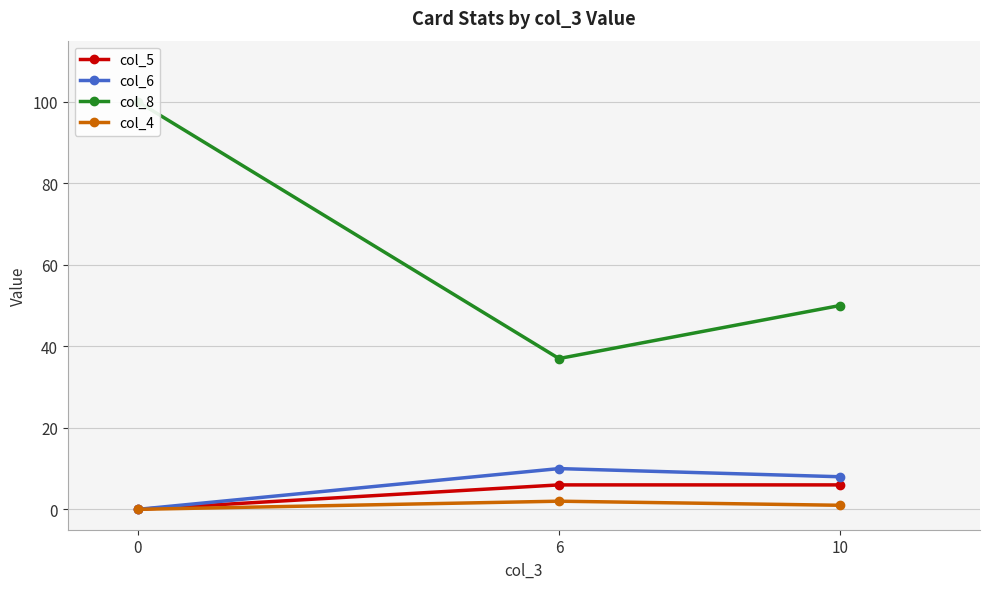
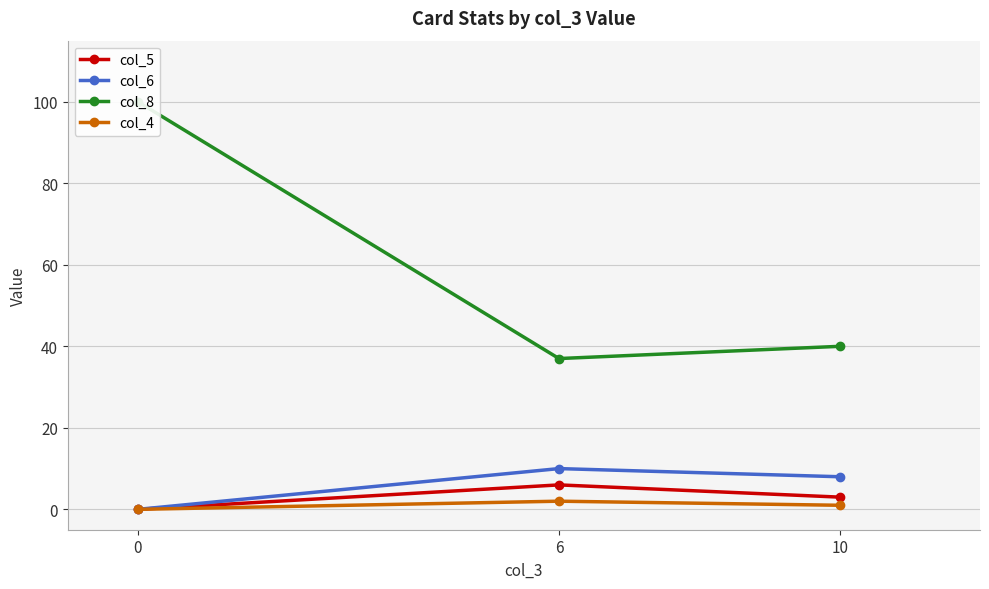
  {
    "col_5": {
      "6": 6,
-     "10": 6
+     "10": 3
    },
    "col_6": {
      "6": 10,
      "10": 8
    },
    "col_8": {
      "6": 37,
-     "10": 50
+     "10": 40
    },
    "col_4": {
      "6": 2,
      "10": 1
    }
  }
